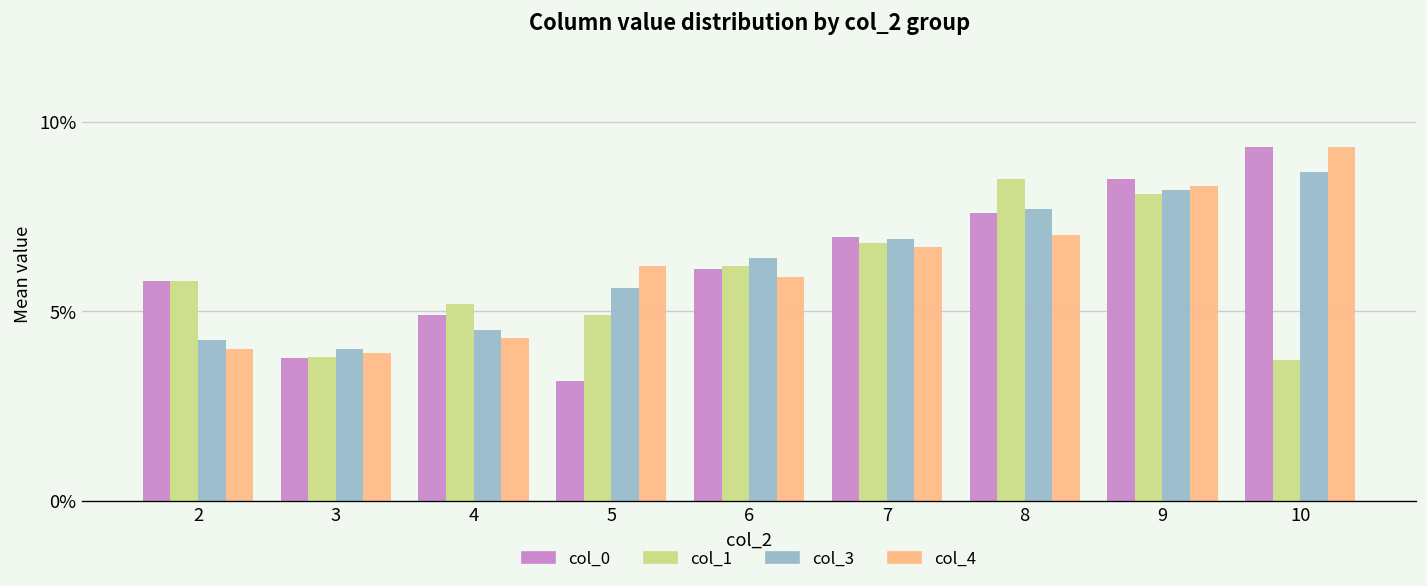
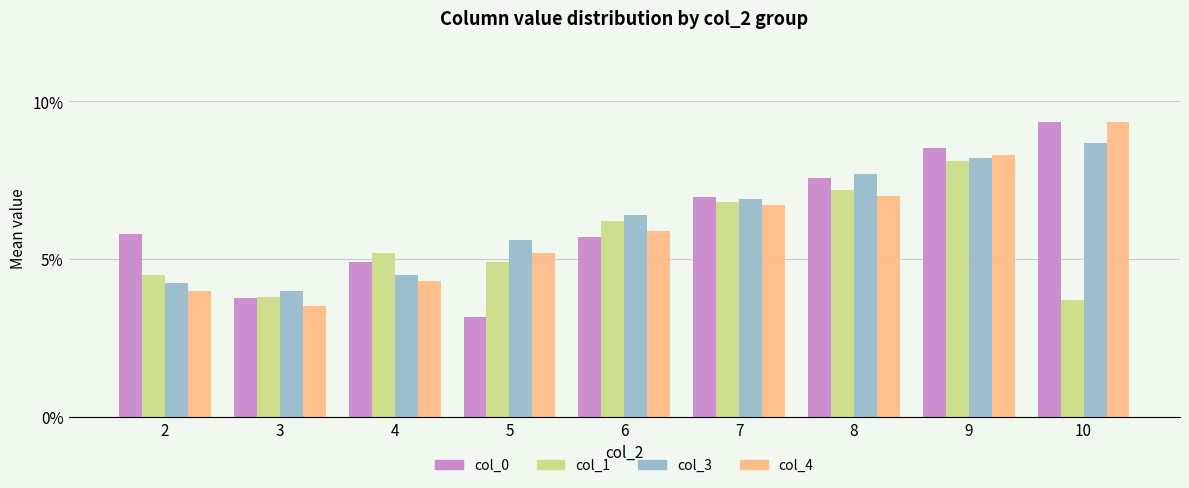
  {
    "col_0": {
      "2": "5.8%",
      "3": "3.8%",
      "4": "4.9%",
      "5": "3.2%",
-     "6": "6.1%",
+     "6": "5.7%",
      "7": "7.0%",
      "8": "7.6%",
      "9": "8.5%",
      "10": "9.3%"
    },
    "col_1": {
-     "2": "5.8%",
+     "2": "4.5%",
      "3": "3.8%",
      "4": "5.2%",
      "5": "4.9%",
      "6": "6.2%",
      "7": "6.8%",
-     "8": "8.5%",
+     "8": "7.2%",
      "9": "8.1%",
      "10": "3.7%"
    },
    "col_3": {
      "2": "4.3%",
      "3": "4.0%",
      "4": "4.5%",
      "5": "5.6%",
      "6": "6.4%",
      "7": "6.9%",
      "8": "7.7%",
      "9": "8.2%",
      "10": "8.7%"
    },
    "col_4": {
      "2": "4.0%",
-     "3": "3.9%",
+     "3": "3.5%",
      "4": "4.3%",
-     "5": "6.2%",
+     "5": "5.2%",
      "6": "5.9%",
      "7": "6.7%",
      "8": "7.0%",
      "9": "8.3%",
      "10": "9.3%"
    }
  }
